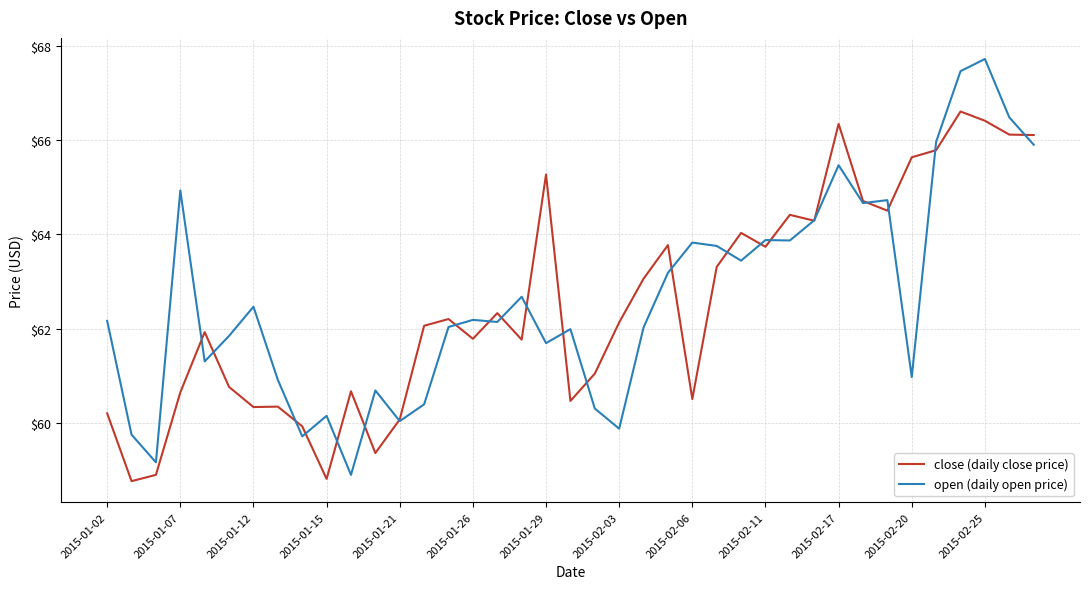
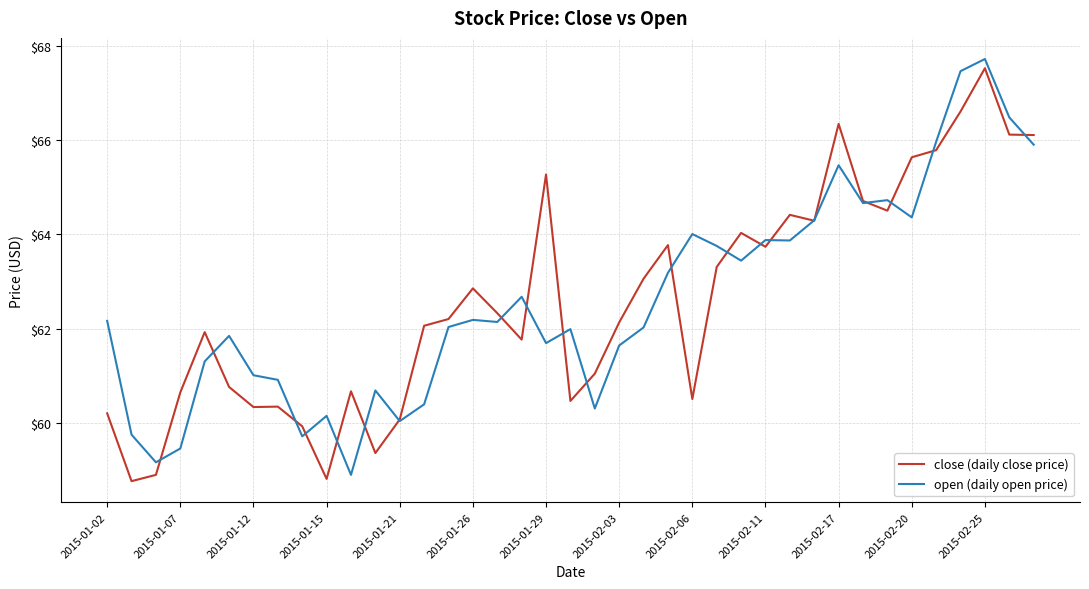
  {
    "close (daily close price)": {
      "2015-01-02": "$60.2",
      "2015-01-07": "$60.6",
      "2015-01-12": "$60.3",
      "2015-01-15": "$58.8",
-     "2015-01-26": "$61.8",
+     "2015-01-26": "$62.9",
      "2015-01-29": "$65.3",
      "2015-02-03": "$62.1",
      "2015-02-06": "$60.5",
      "2015-02-11": "$63.7",
      "2015-02-17": "$66.3",
      "2015-02-20": "$65.6",
-     "2015-02-25": "$66.4"
+     "2015-02-25": "$67.5"
    },
    "open (daily open price)": {
      "2015-01-02": "$62.2",
-     "2015-01-07": "$64.9",
-     "2015-01-12": "$62.5",
+     "2015-01-07": "$59.5",
+     "2015-01-12": "$61.0",
      "2015-01-15": "$60.1",
      "2015-01-26": "$62.2",
      "2015-01-29": "$61.7",
-     "2015-02-03": "$59.9",
-     "2015-02-06": "$63.8",
+     "2015-02-03": "$61.6",
+     "2015-02-06": "$64.0",
      "2015-02-11": "$63.9",
      "2015-02-17": "$65.5",
-     "2015-02-20": "$61.0",
+     "2015-02-20": "$64.4",
      "2015-02-25": "$67.7"
    }
  }
